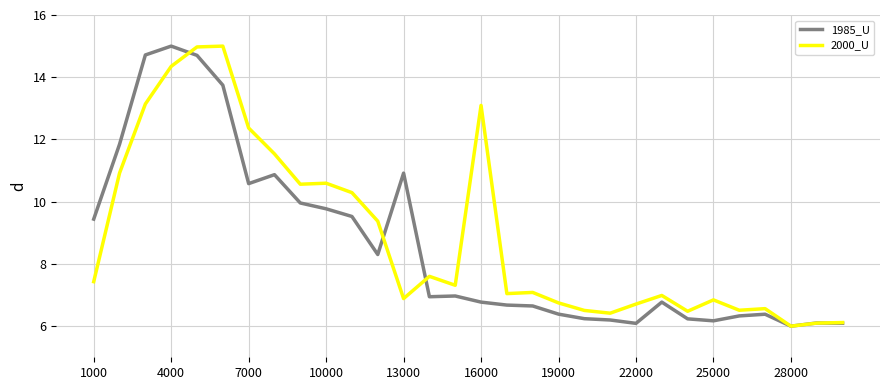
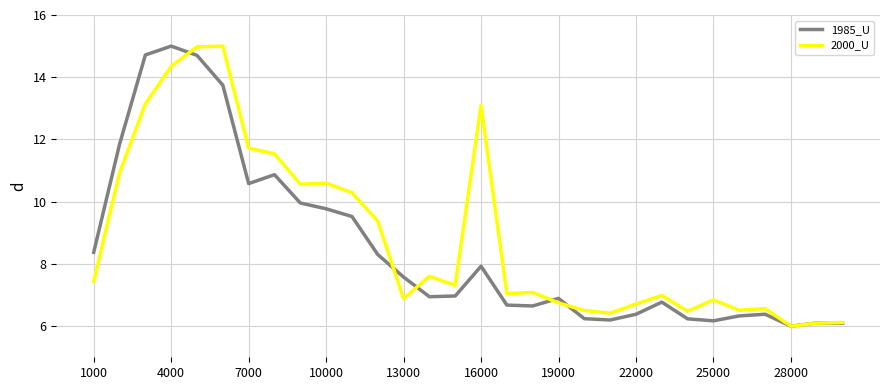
  {
    "1985_U": {
-     "1000": 9.4,
+     "1000": 8.4,
      "4000": 15.0,
      "7000": 10.6,
      "10000": 9.8,
-     "13000": 10.9,
-     "16000": 6.8,
-     "19000": 6.4,
-     "22000": 6.1,
+     "13000": 7.6,
+     "16000": 7.9,
+     "19000": 6.9,
+     "22000": 6.4,
      "25000": 6.2
    },
    "2000_U": {
      "1000": 7.4,
      "4000": 14.3,
-     "7000": 12.4,
+     "7000": 11.7,
      "10000": 10.6,
      "13000": 6.9,
      "16000": 13.1,
      "19000": 6.7,
      "22000": 6.7,
      "25000": 6.8
    }
  }
